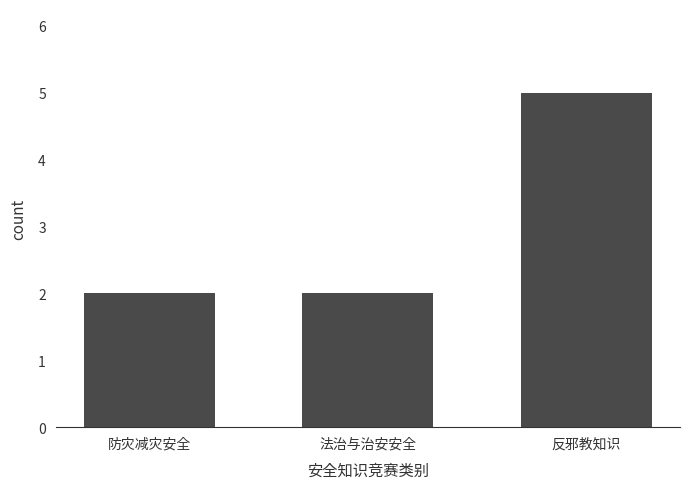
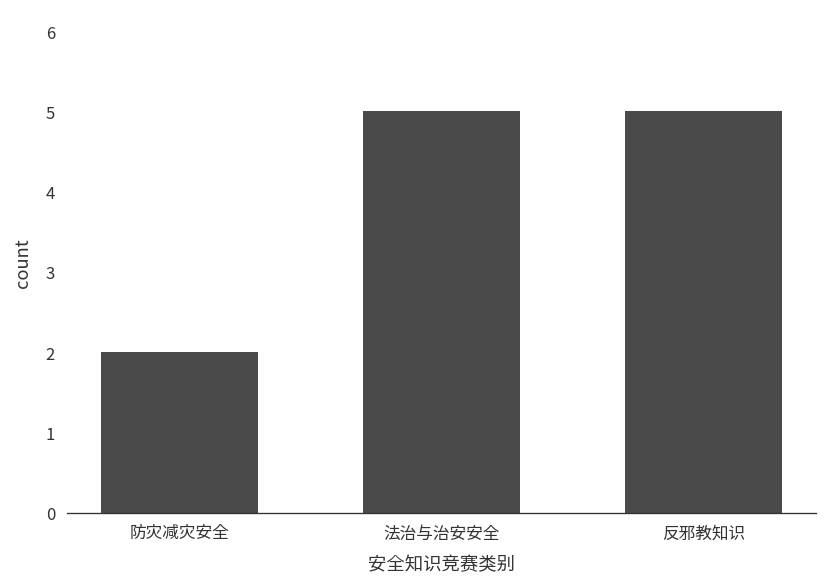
  {
    "防灾减灾安全": 2,
-   "法治与治安安全": 2,
+   "法治与治安安全": 5,
    "反邪教知识": 5
  }
